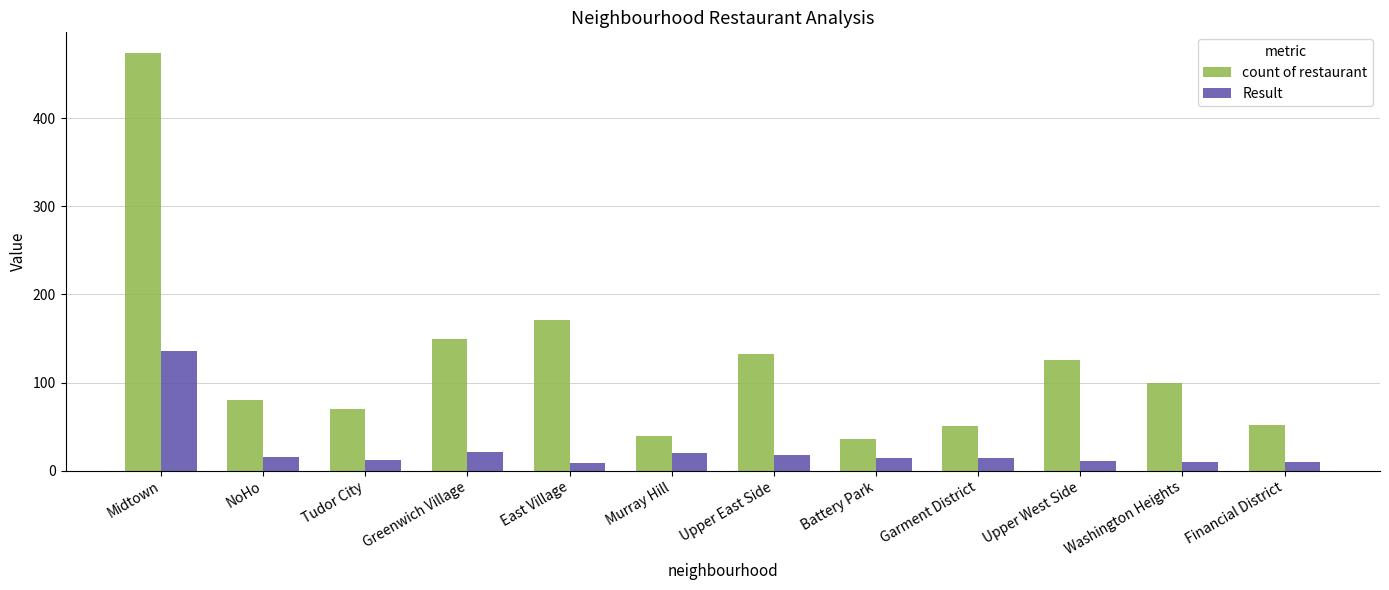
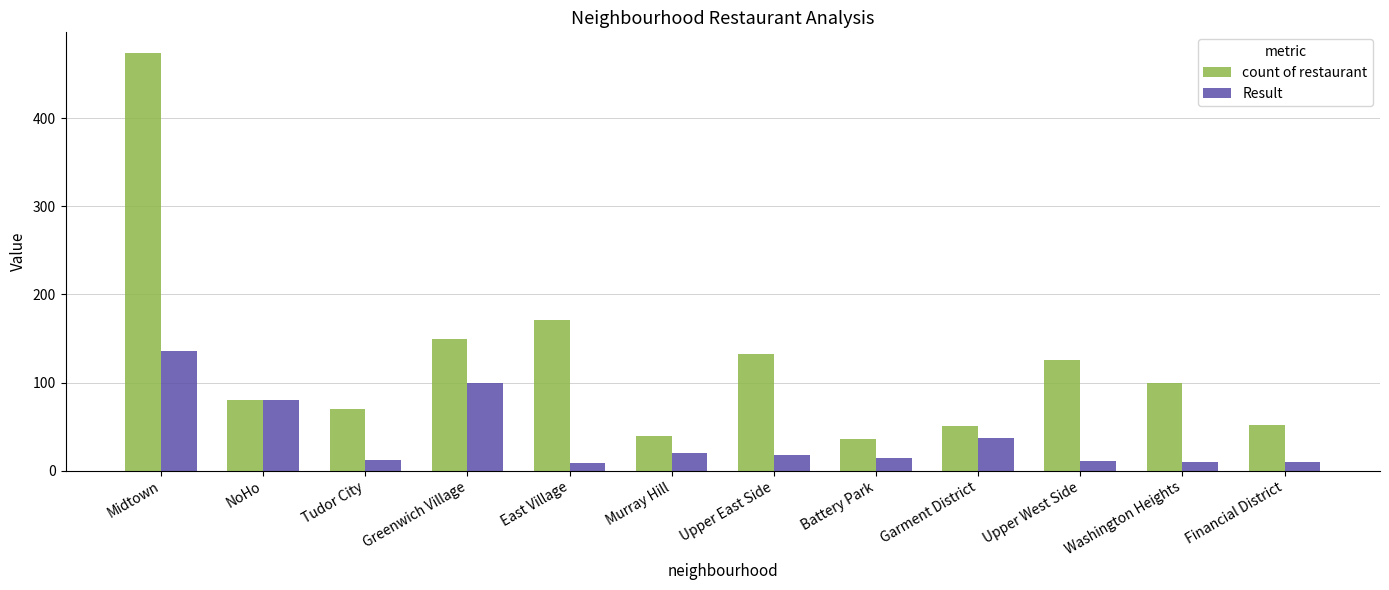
  {
    "count of restaurant": {
      "Midtown": 470,
      "NoHo": 80,
      "Tudor City": 70,
      "Greenwich Village": 150,
      "East Village": 170,
      "Murray Hill": 40,
      "Upper East Side": 130,
      "Battery Park": 40,
      "Garment District": 50,
      "Upper West Side": 130,
      "Washington Heights": 100,
      "Financial District": 50
    },
    "Result": {
      "Midtown": 140,
-     "NoHo": 20,
+     "NoHo": 80,
      "Tudor City": 10,
-     "Greenwich Village": 20,
+     "Greenwich Village": 100,
      "East Village": 10,
      "Murray Hill": 20,
      "Upper East Side": 20,
      "Battery Park": 10,
-     "Garment District": 10,
+     "Garment District": 40,
      "Upper West Side": 10,
      "Washington Heights": 10,
      "Financial District": 10
    }
  }
